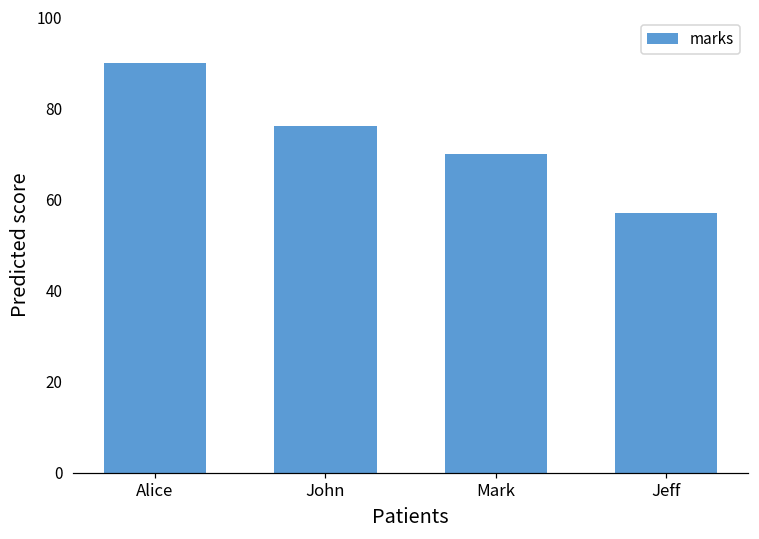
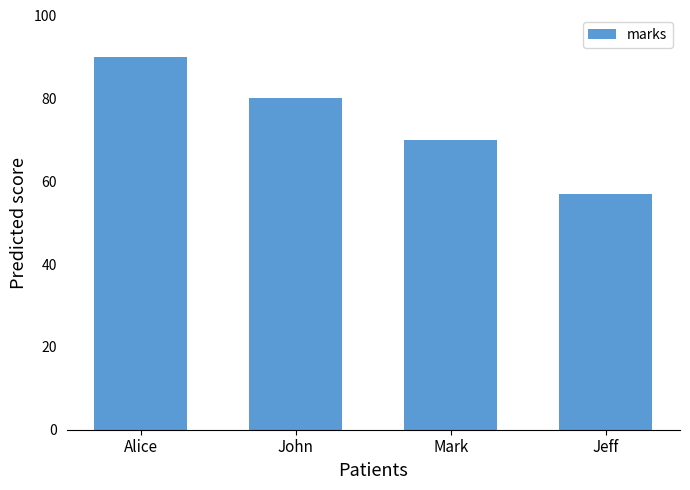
  {
    "Alice": 90,
-   "John": 76,
+   "John": 80,
    "Mark": 70,
    "Jeff": 57
  }
